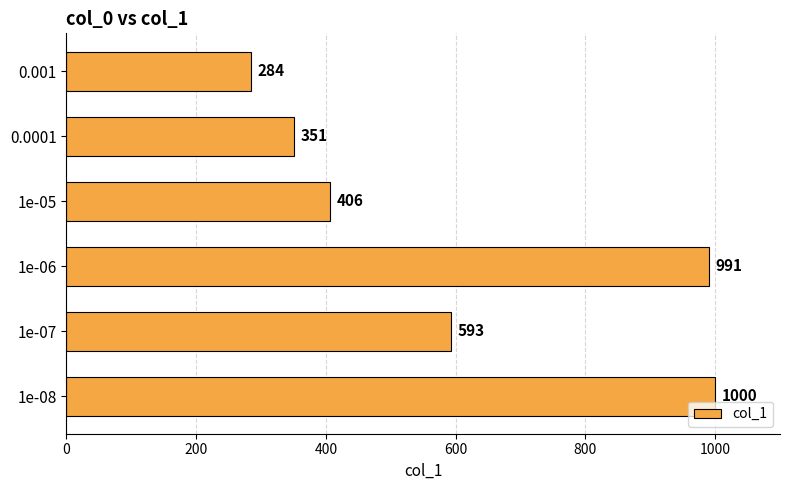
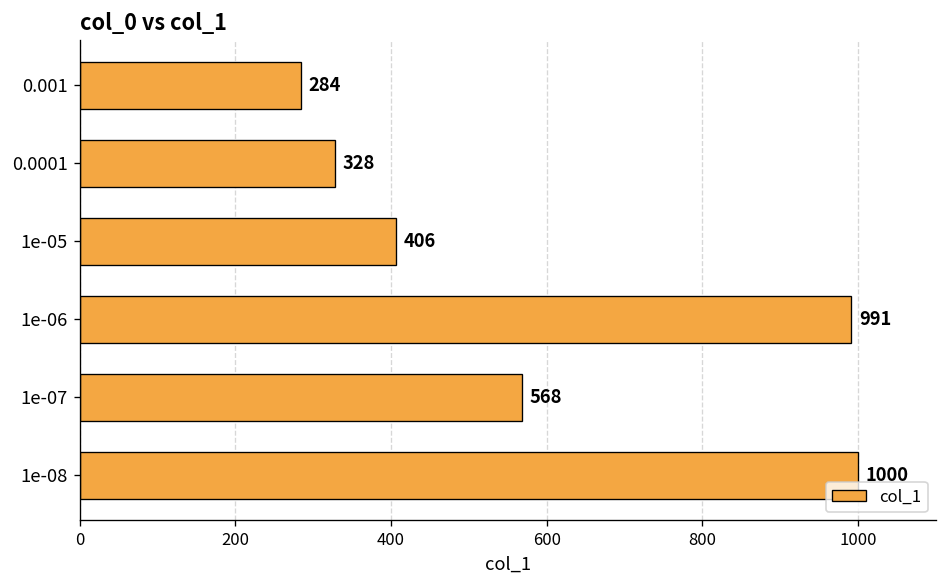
  {
    "0.001": 284,
-   "0.0001": 351,
+   "0.0001": 328,
    "1e-05": 406,
    "1e-06": 991,
-   "1e-07": 593
+   "1e-07": 568
  }
